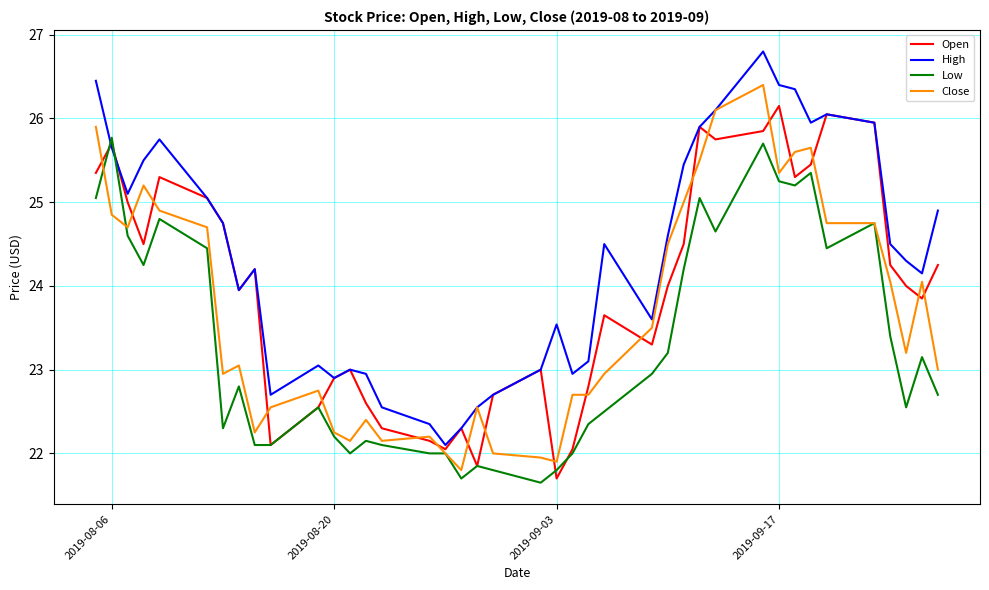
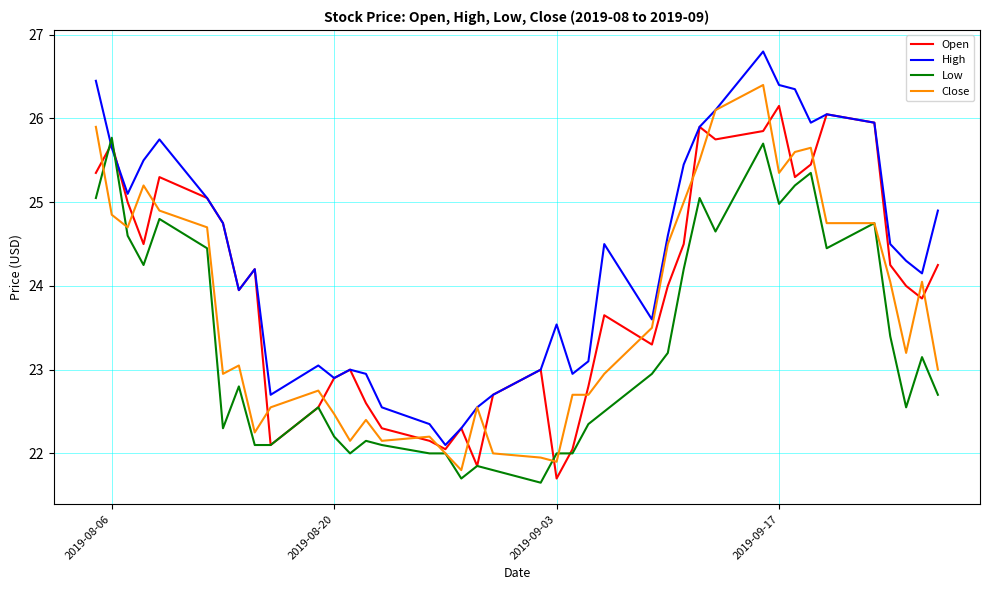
  {
    "Open": {
      "2019-08-06": 25.7,
      "2019-09-03": 21.7,
      "2019-09-17": 26.2
    },
    "High": {
      "2019-08-06": 25.7,
      "2019-09-03": 23.5,
      "2019-09-17": 26.4
    },
    "Low": {
      "2019-08-06": 25.8,
      "2019-08-20": 22.2,
-     "2019-09-03": 21.8,
-     "2019-09-17": 25.3
+     "2019-09-03": 22.0,
+     "2019-09-17": 25.0
    },
    "Close": {
      "2019-08-06": 24.9,
-     "2019-08-20": 22.3,
+     "2019-08-20": 22.5,
      "2019-09-03": 21.9,
      "2019-09-17": 25.4
    }
  }
